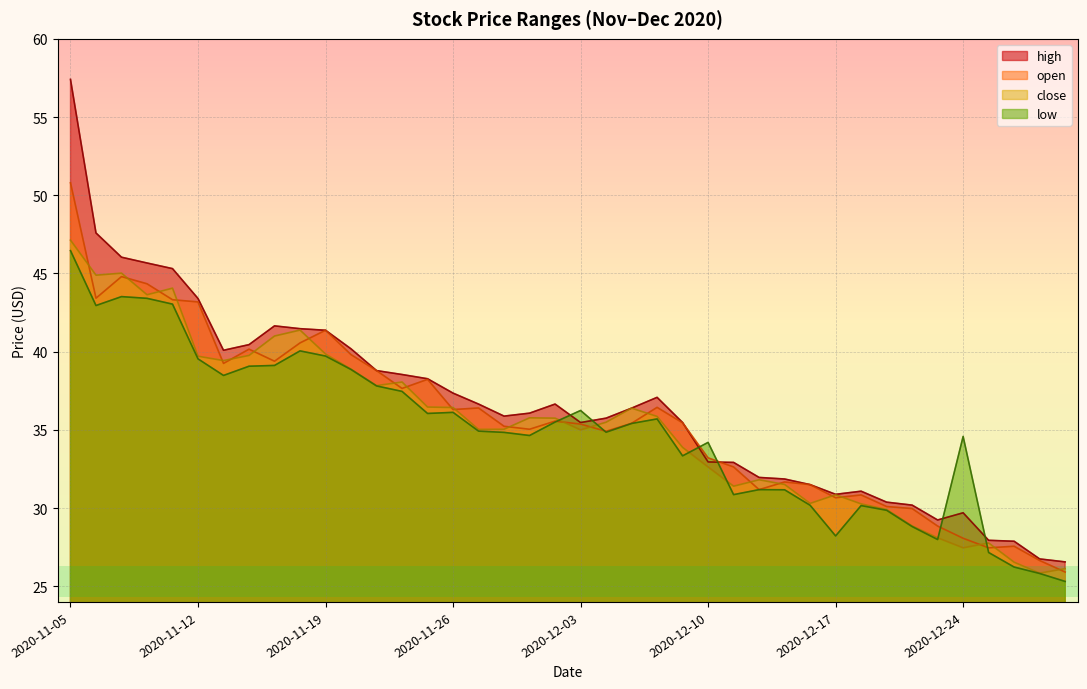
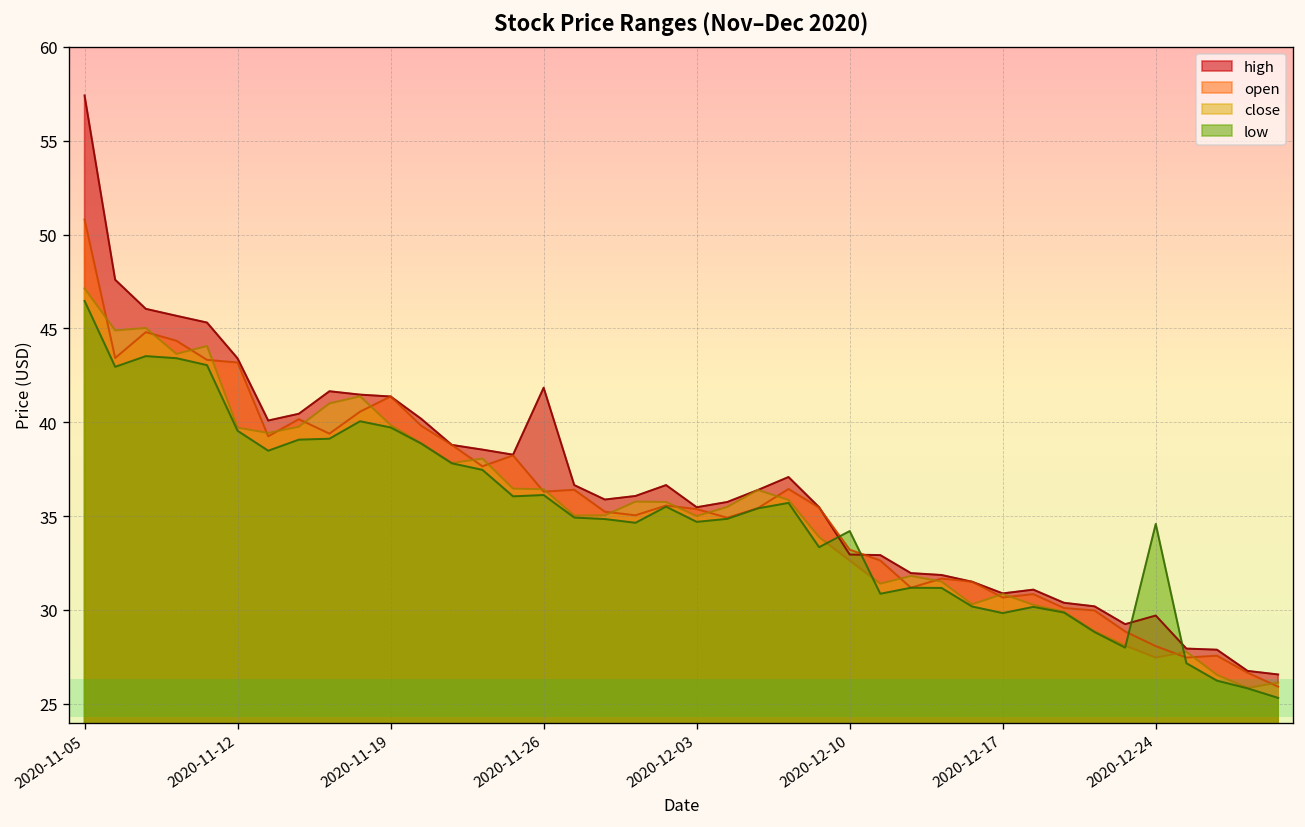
  {
    "high": {
      "2020-11-05": 57.4,
      "2020-11-12": 43.4,
-     "2020-11-26": 37.4,
+     "2020-11-26": 41.8,
      "2020-12-10": 33.0,
      "2020-12-24": 29.7
    },
    "low": {
      "2020-11-05": 46.5,
      "2020-11-12": 39.5,
      "2020-11-26": 36.1,
-     "2020-12-03": 36.2,
+     "2020-12-03": 34.7,
      "2020-12-10": 34.2,
-     "2020-12-17": 28.2,
+     "2020-12-17": 29.8,
      "2020-12-24": 34.6
    }
  }
